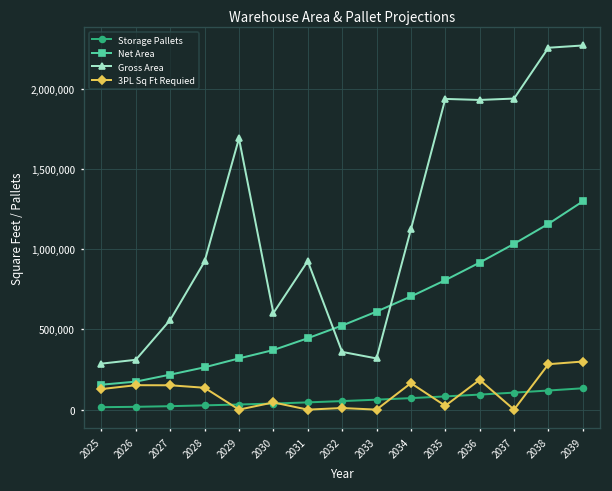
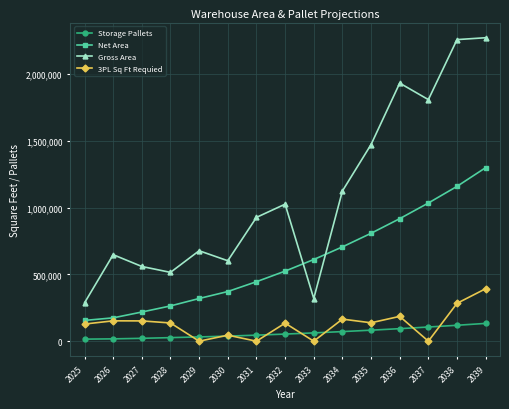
  {
    "Gross Area": {
      "2025": "290,000",
-     "2026": "310,000",
+     "2026": "650,000",
      "2027": "560,000",
-     "2028": "920,000",
-     "2029": "1,690,000",
+     "2028": "510,000",
+     "2029": "680,000",
      "2030": "600,000",
      "2031": "930,000",
-     "2032": "360,000",
+     "2032": "1,030,000",
      "2033": "320,000",
      "2034": "1,120,000",
-     "2035": "1,940,000",
+     "2035": "1,470,000",
      "2036": "1,930,000",
-     "2037": "1,940,000",
+     "2037": "1,810,000",
      "2038": "2,260,000",
      "2039": "2,270,000"
    },
    "3PL Sq Ft Requied": {
      "2025": "130,000",
      "2026": "150,000",
      "2027": "150,000",
      "2028": "140,000",
      "2029": "0",
      "2031": "0",
-     "2032": "10,000",
+     "2032": "140,000",
      "2033": "0",
      "2034": "170,000",
-     "2035": "20,000",
+     "2035": "140,000",
      "2036": "190,000",
      "2037": "0",
      "2038": "280,000",
-     "2039": "300,000"
+     "2039": "390,000"
    }
  }
